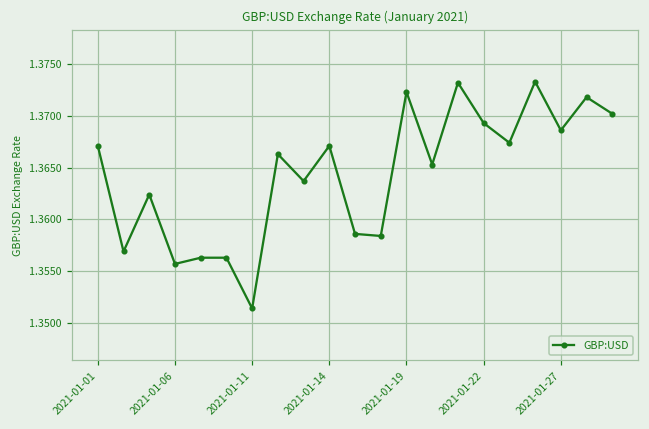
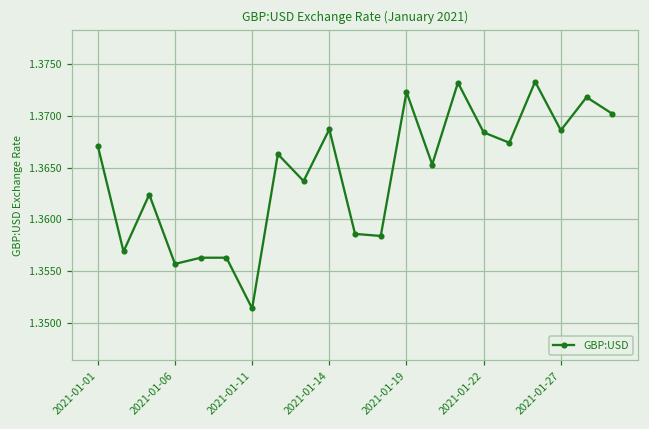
  {
    "2021-01-01": 1.367,
    "2021-01-06": 1.356,
    "2021-01-11": 1.351,
-   "2021-01-14": 1.367,
+   "2021-01-14": 1.369,
    "2021-01-19": 1.372,
-   "2021-01-22": 1.369,
+   "2021-01-22": 1.368,
    "2021-01-27": 1.369
  }
